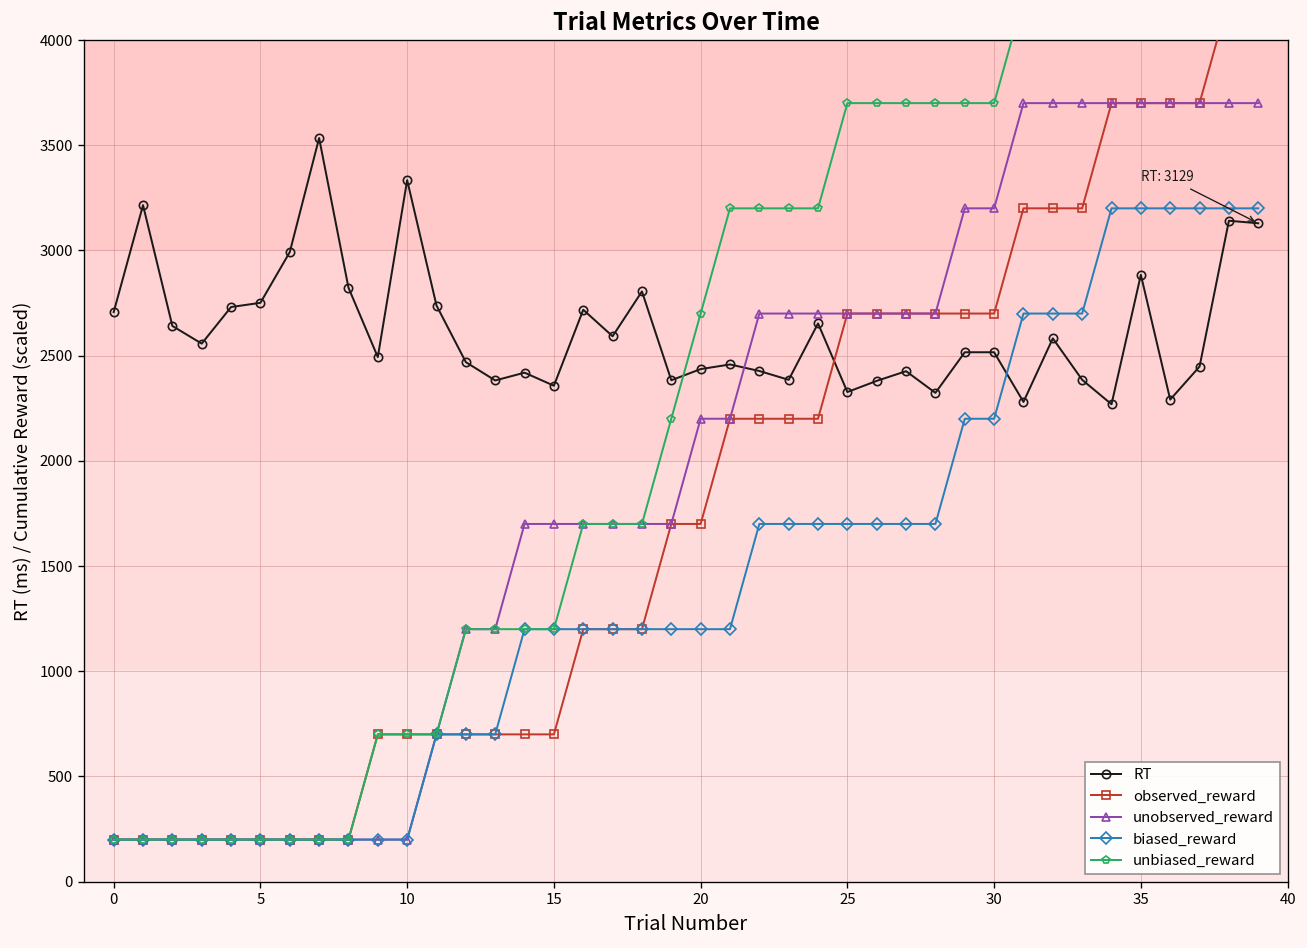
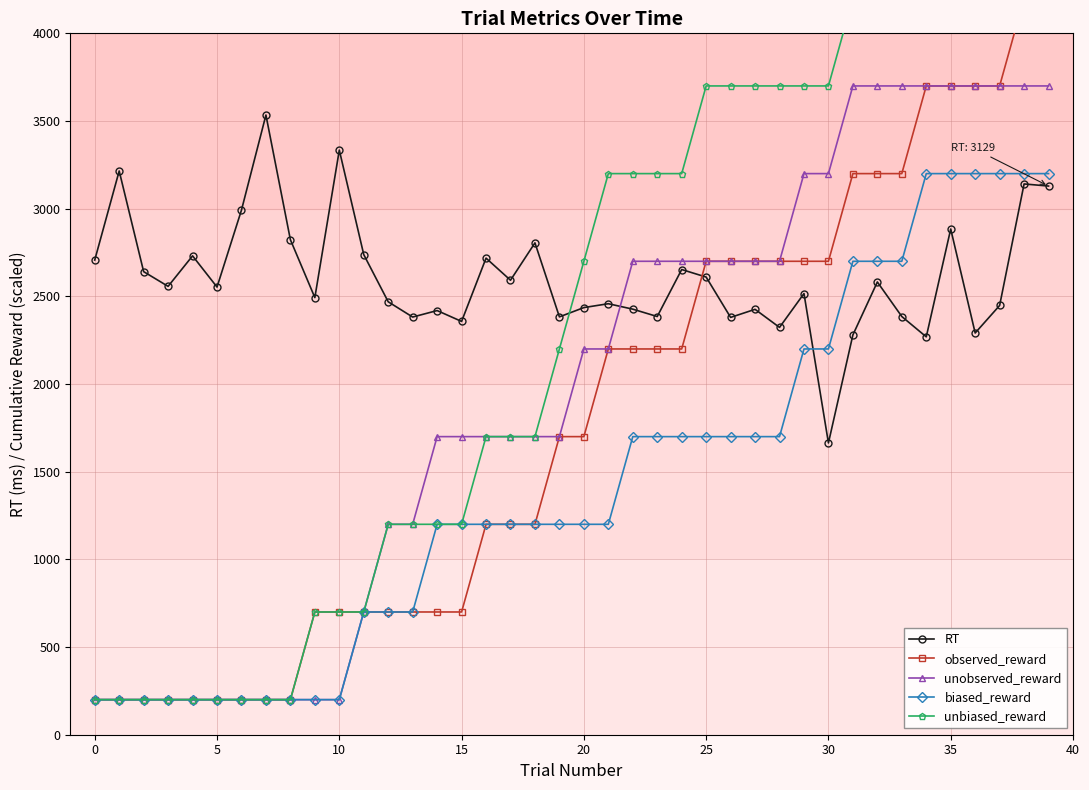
  {
    "RT": {
      "0": 2710,
-     "5": 2750,
+     "5": 2550,
      "10": 3330,
      "15": 2360,
      "20": 2440,
-     "25": 2330,
-     "30": 2520,
+     "25": 2610,
+     "30": 1660,
      "35": 2880
    },
    "observed_reward": {
      "15": 700,
      "20": 1700,
      "30": 2700
    },
    "unobserved_reward": {
      "15": 1700,
      "20": 2200,
      "30": 3200
    },
    "biased_reward": {
      "20": 1200,
      "25": 1700,
      "30": 2200
    },
    "unbiased_reward": {
      "20": 2700,
      "25": 3700,
      "30": 3700
    }
  }
